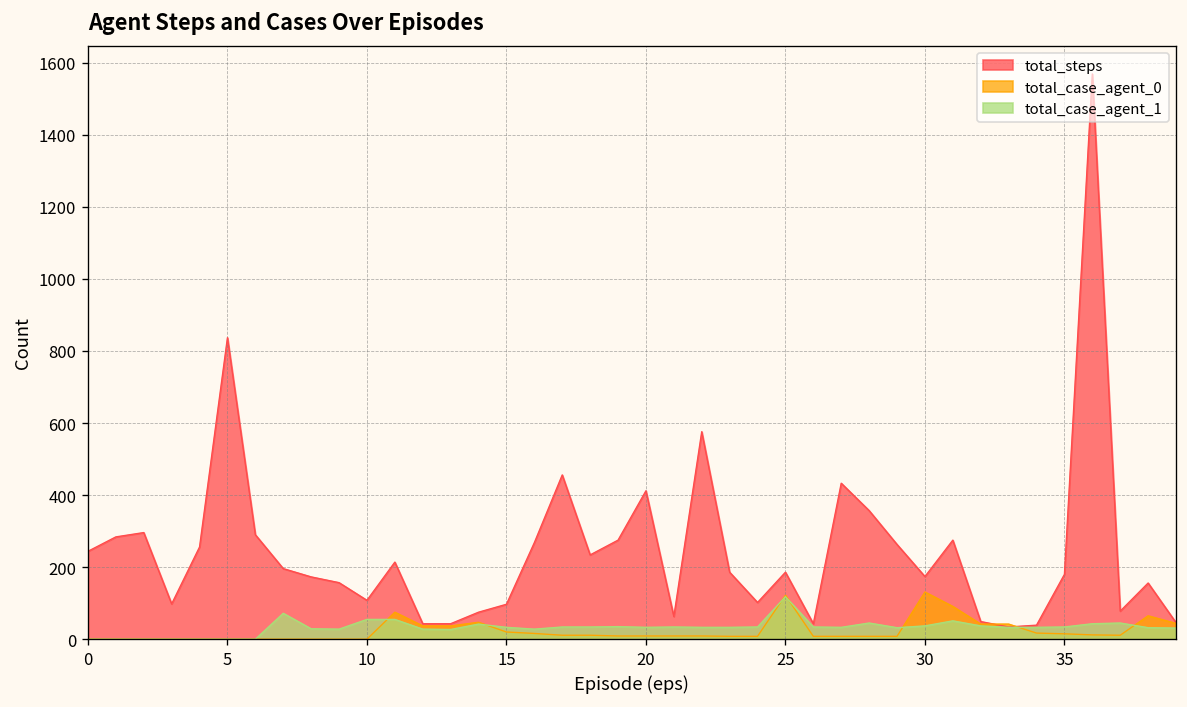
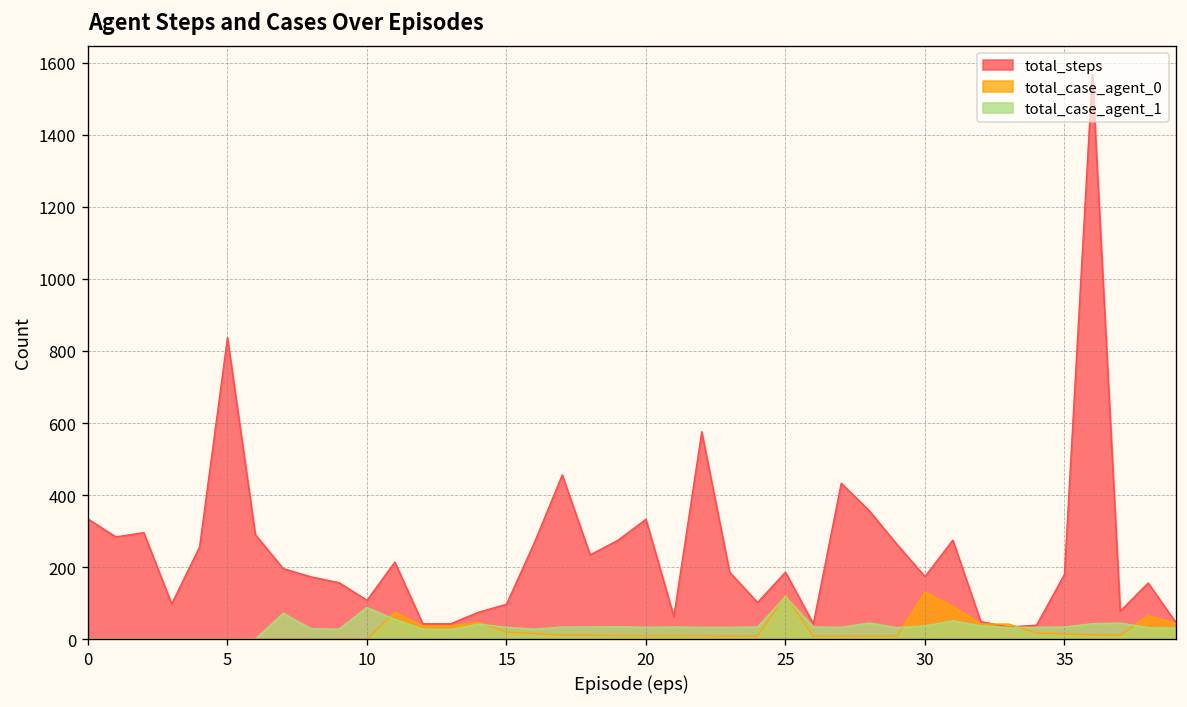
  {
    "total_steps": {
-     "0": 240,
+     "0": 330,
      "5": 840,
      "10": 110,
      "15": 100,
-     "20": 410,
+     "20": 330,
      "25": 190,
      "30": 170,
      "35": 180
    },
    "total_case_agent_0": {
      "10": 0,
      "15": 20,
      "20": 10,
      "30": 130,
      "35": 20
    },
    "total_case_agent_1": {
-     "10": 60,
+     "10": 90,
      "15": 30,
      "20": 30,
      "30": 40,
      "35": 30
    }
  }
